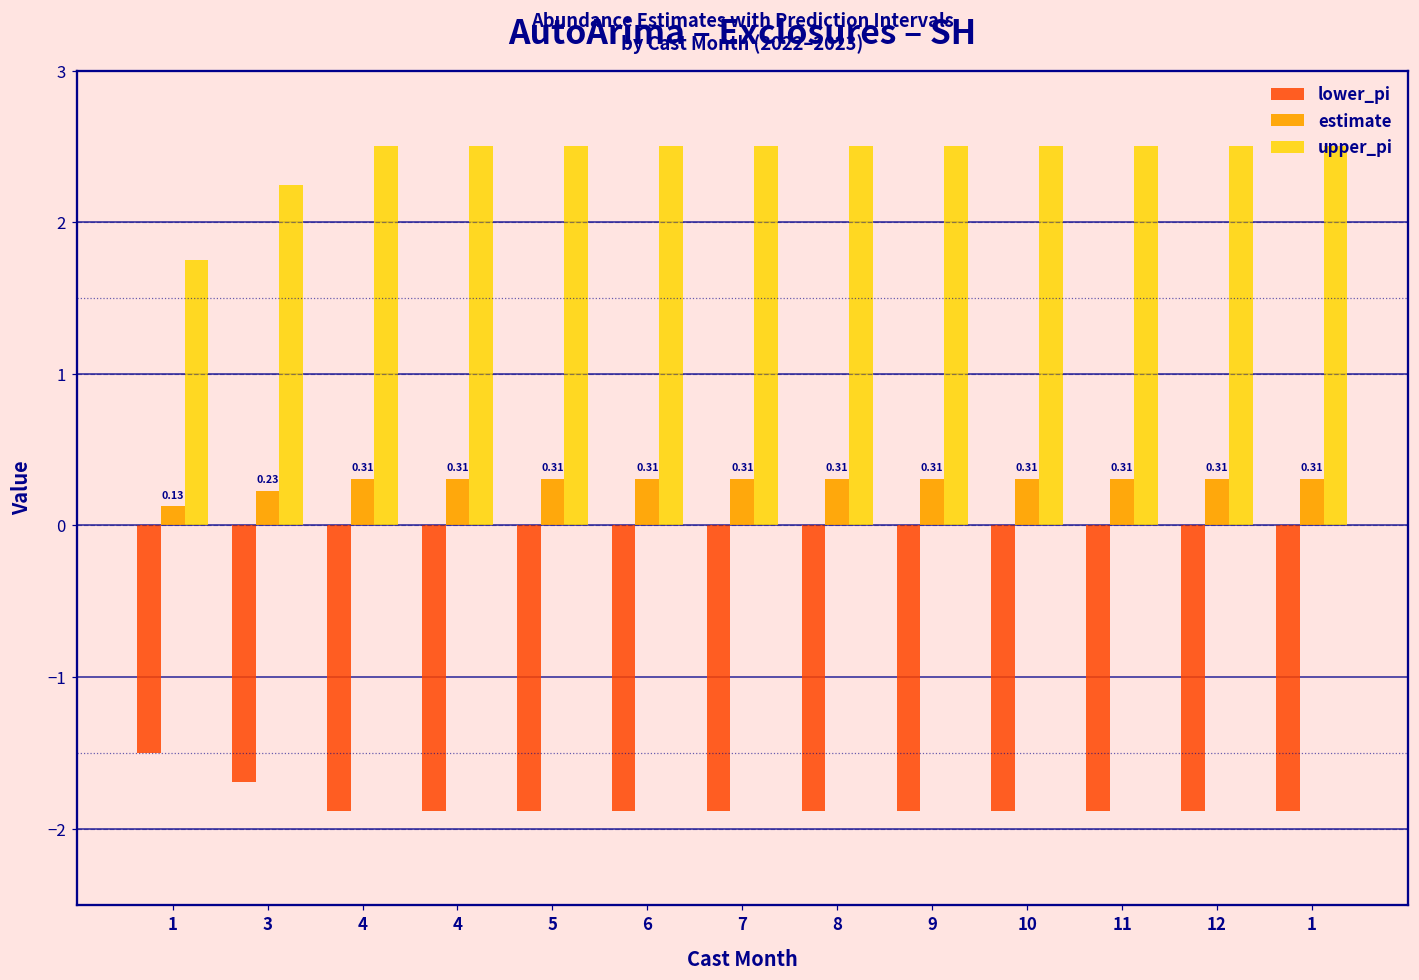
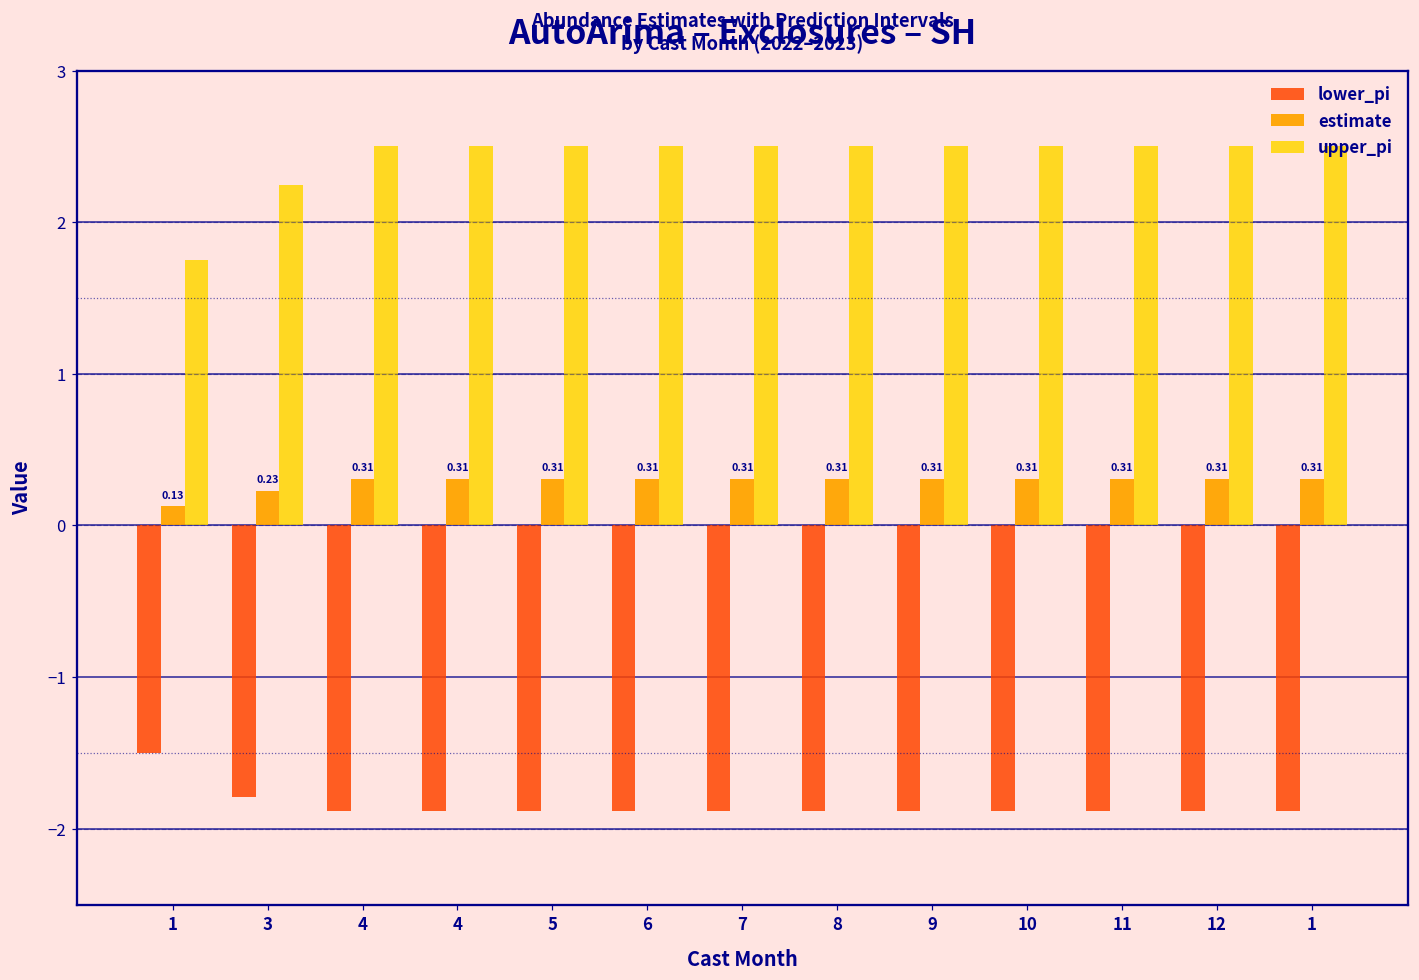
  {
    "lower_pi": {
-     "3": -1.69,
+     "3": -1.79,
      "5": -1.88,
      "6": -1.88,
      "7": -1.88,
      "8": -1.88,
      "9": -1.88,
      "10": -1.88,
      "11": -1.88,
      "12": -1.88
    }
  }
